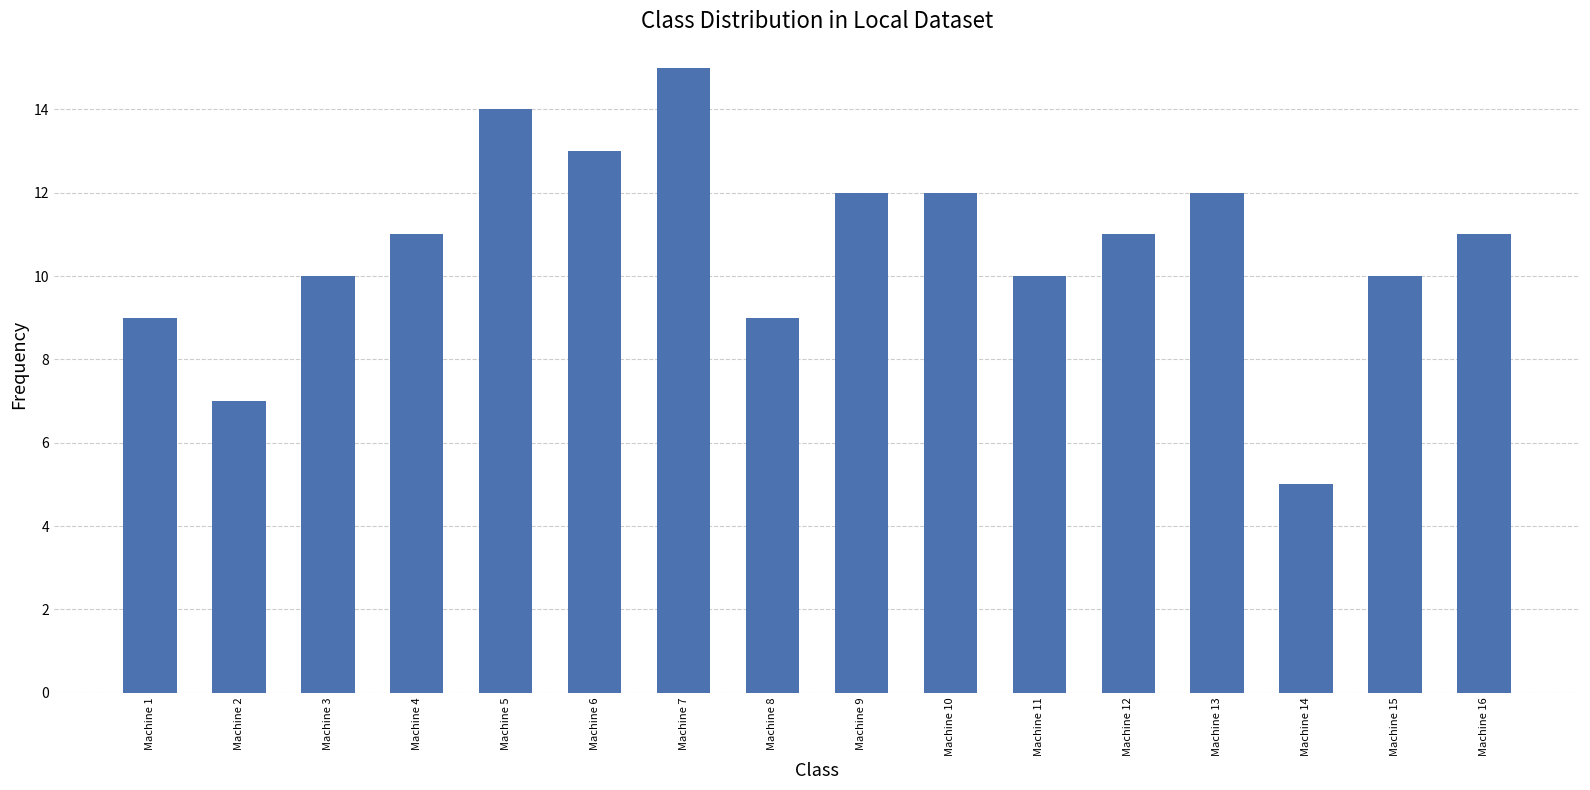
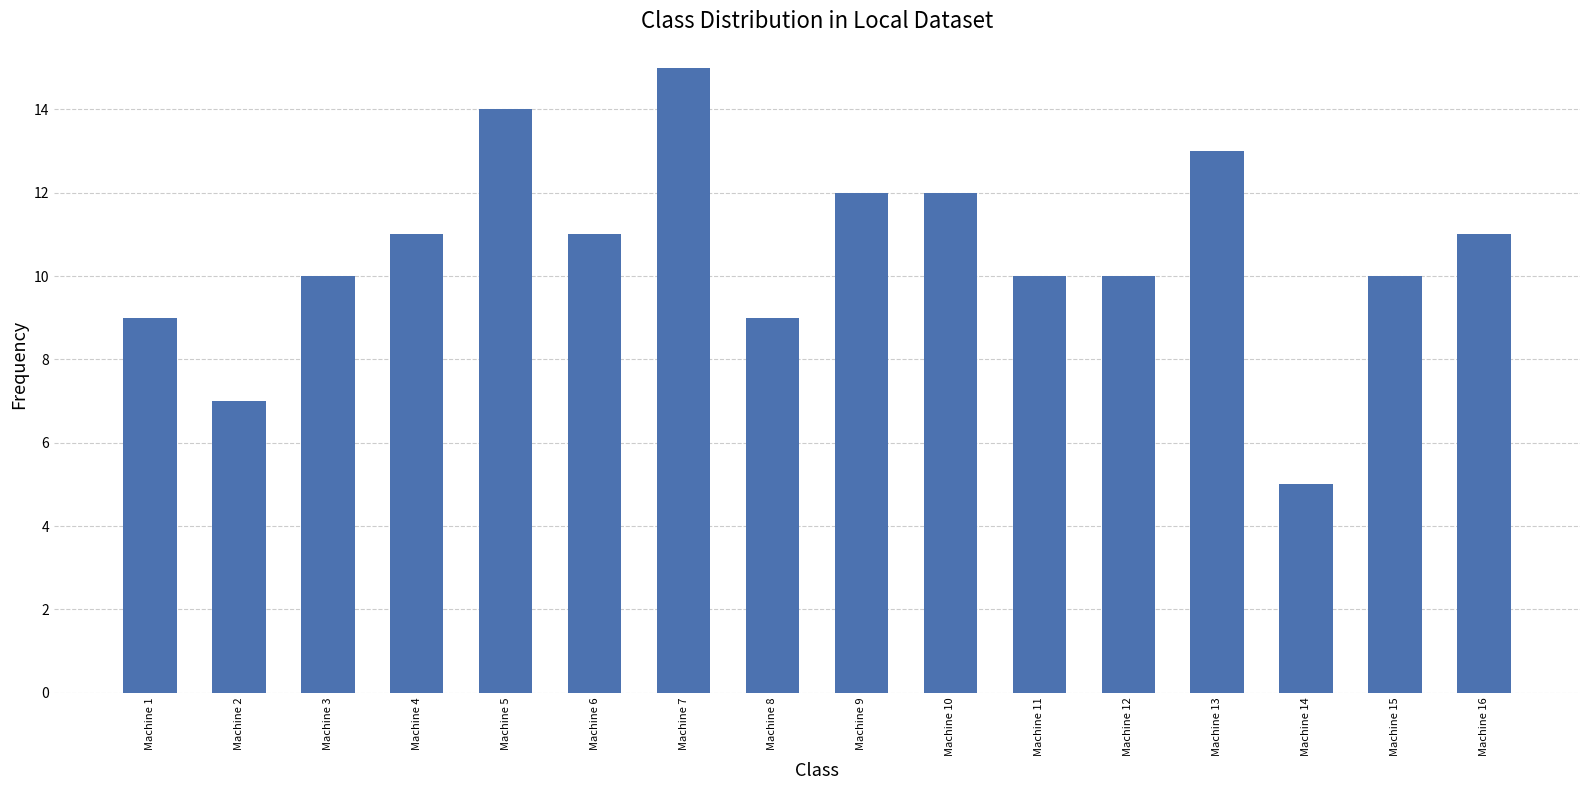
  {
    "Machine 1": 9,
    "Machine 2": 7,
    "Machine 3": 10,
    "Machine 4": 11,
    "Machine 5": 14,
-   "Machine 6": 13,
+   "Machine 6": 11,
    "Machine 7": 15,
    "Machine 8": 9,
    "Machine 9": 12,
    "Machine 10": 12,
    "Machine 11": 10,
-   "Machine 12": 11,
-   "Machine 13": 12,
+   "Machine 12": 10,
+   "Machine 13": 13,
    "Machine 14": 5,
    "Machine 15": 10,
    "Machine 16": 11
  }
